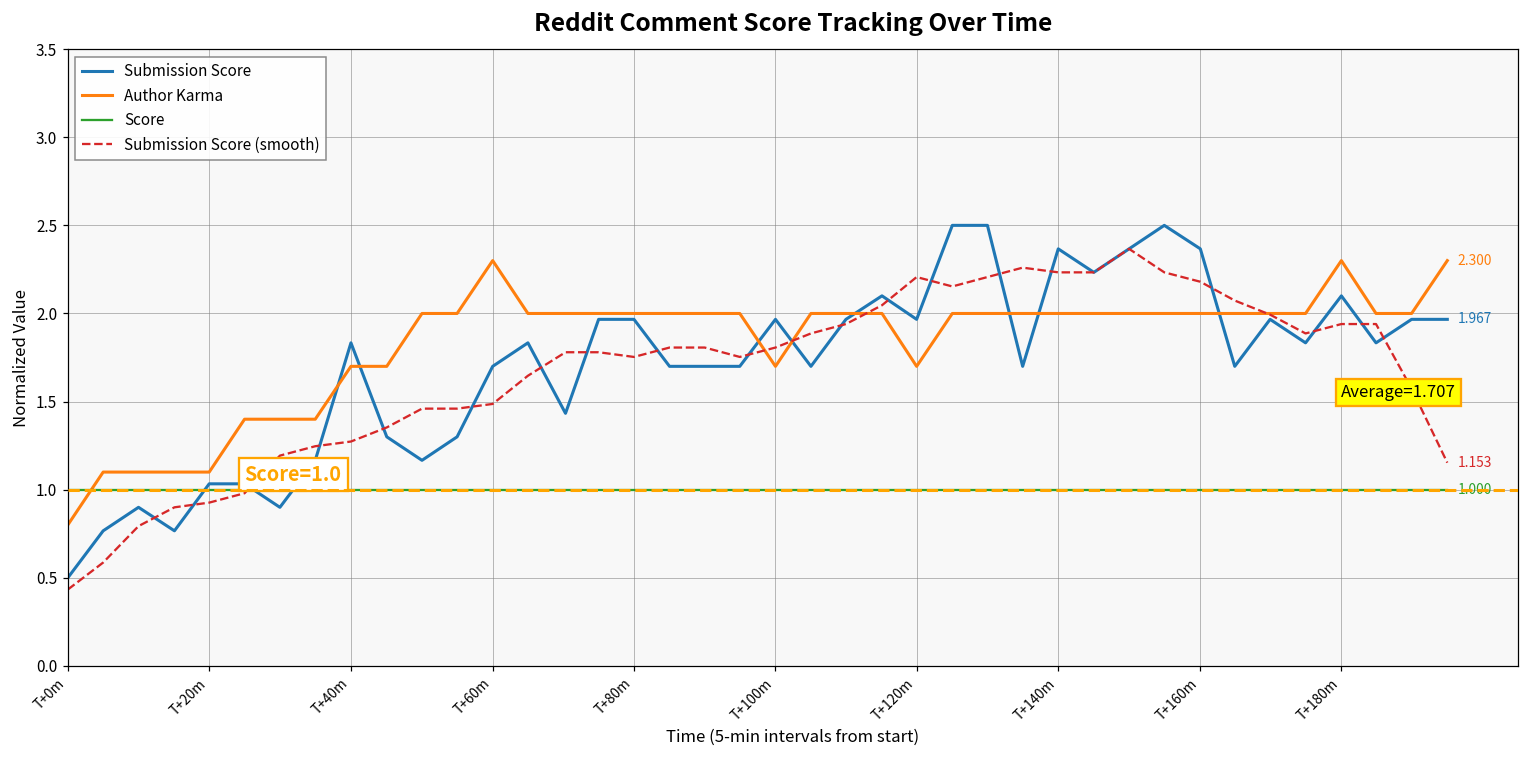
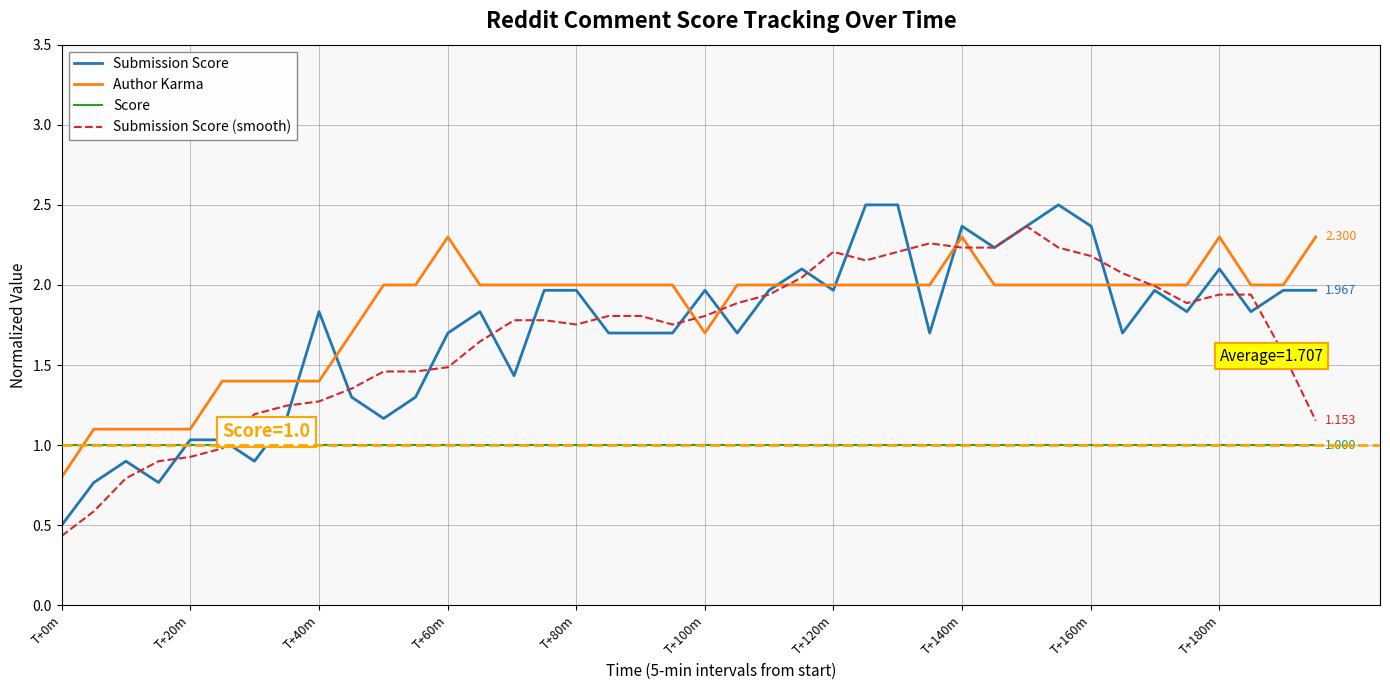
  {
    "Submission Score": {
      "T+0m": 0.50,
      "T+20m": 1.03,
      "T+40m": 1.83,
      "T+60m": 1.70,
      "T+80m": 1.97,
      "T+100m": 1.97,
      "T+120m": 1.97,
      "T+140m": 2.37,
      "T+160m": 2.37,
      "T+180m": 2.10
    },
    "Author Karma": {
      "T+0m": 0.80,
      "T+20m": 1.10,
-     "T+40m": 1.70,
+     "T+40m": 1.40,
      "T+60m": 2.30,
      "T+80m": 2.00,
      "T+100m": 1.70,
-     "T+120m": 1.70,
-     "T+140m": 2.00,
+     "T+120m": 2.00,
+     "T+140m": 2.30,
      "T+160m": 2.00,
      "T+180m": 2.30
    },
    "Score": {
      "T+0m": 1.00,
      "T+20m": 1.00,
      "T+40m": 1.00,
      "T+60m": 1.00,
      "T+80m": 1.00,
      "T+100m": 1.00,
      "T+120m": 1.00,
      "T+140m": 1.00,
      "T+160m": 1.00,
      "T+180m": 1.00
    },
    "Submission Score (smooth)": {
      "T+0m": 0.43,
      "T+20m": 0.93,
      "T+40m": 1.27,
      "T+60m": 1.49,
      "T+80m": 1.75,
      "T+100m": 1.81,
      "T+120m": 2.21,
      "T+140m": 2.23,
      "T+160m": 2.18,
      "T+180m": 1.94
    }
  }
